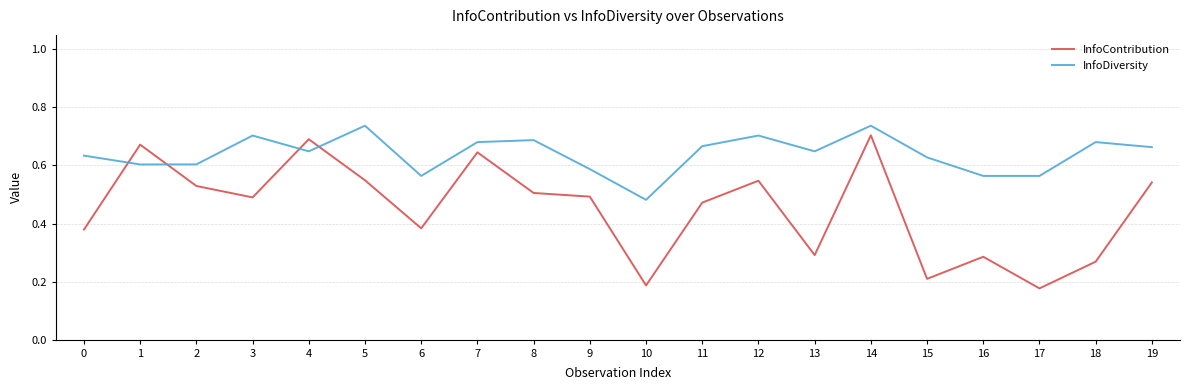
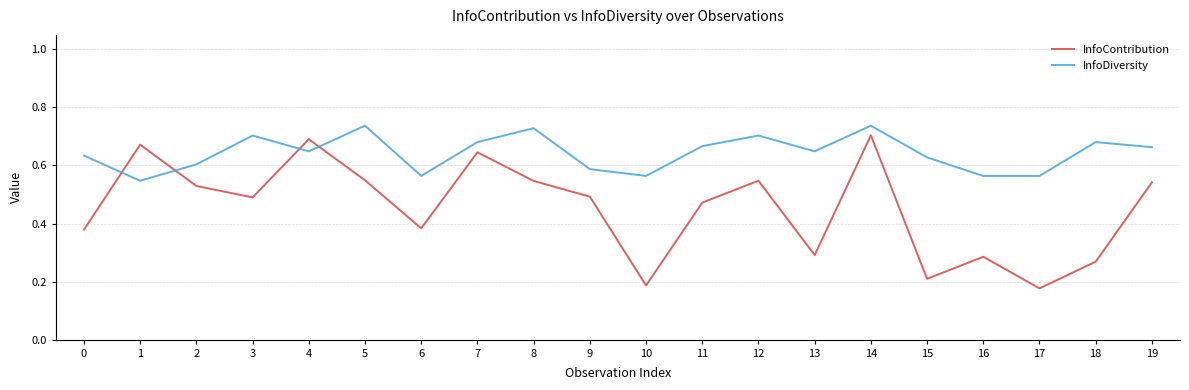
  {
    "InfoContribution": {
      "0": 0.38,
      "1": 0.67,
      "2": 0.53,
      "3": 0.49,
      "4": 0.69,
      "5": 0.55,
      "6": 0.38,
      "7": 0.65,
-     "8": 0.51,
+     "8": 0.55,
      "9": 0.49,
      "10": 0.19,
      "11": 0.47,
      "12": 0.55,
      "13": 0.29,
      "14": 0.70,
      "15": 0.21,
      "16": 0.29,
      "17": 0.18,
      "18": 0.27,
      "19": 0.54
    },
    "InfoDiversity": {
      "0": 0.63,
-     "1": 0.60,
+     "1": 0.55,
      "2": 0.60,
      "3": 0.70,
      "4": 0.65,
      "5": 0.74,
      "6": 0.56,
      "7": 0.68,
-     "8": 0.69,
+     "8": 0.73,
      "9": 0.59,
-     "10": 0.48,
+     "10": 0.56,
      "11": 0.67,
      "12": 0.70,
      "13": 0.65,
      "14": 0.74,
      "15": 0.63,
      "16": 0.56,
      "17": 0.56,
      "18": 0.68,
      "19": 0.66
    }
  }
